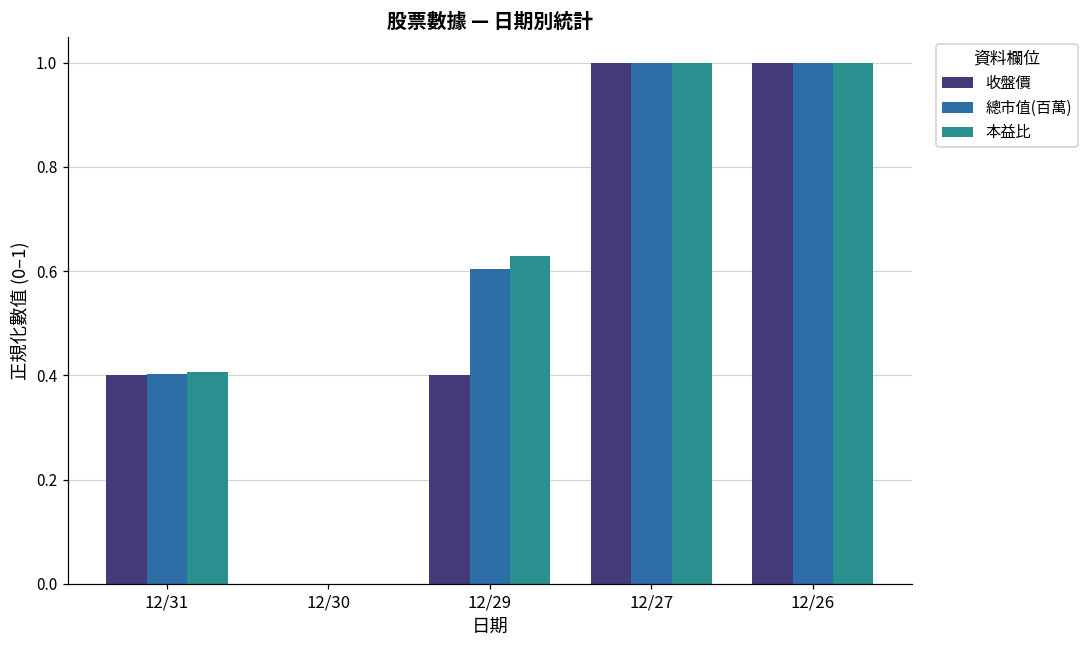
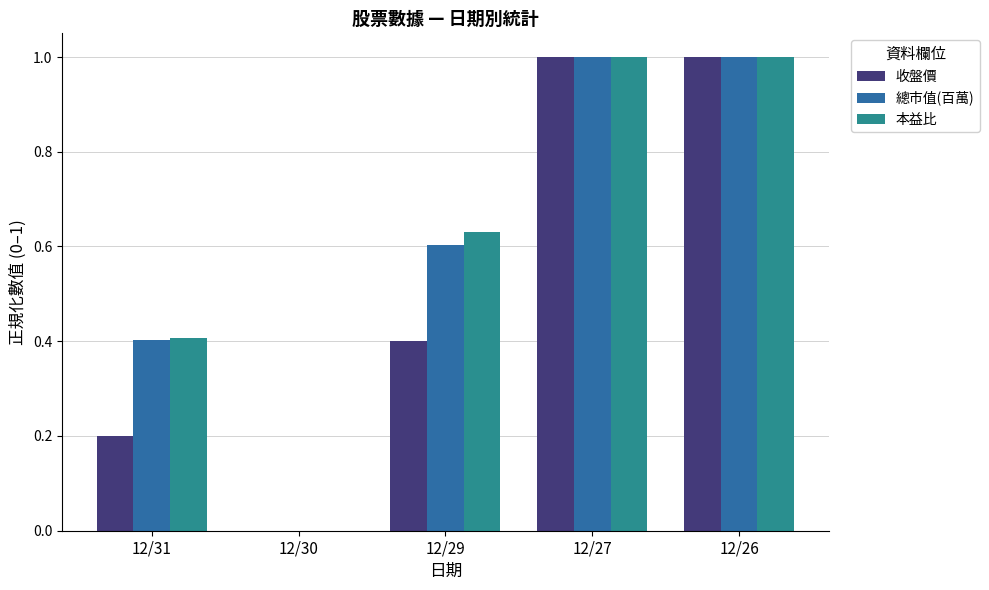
  {
    "收盤價": {
-     "12/31": 0.40,
+     "12/31": 0.20,
      "12/30": 0.00,
      "12/29": 0.40,
      "12/27": 1.00,
      "12/26": 1.00
    }
  }
